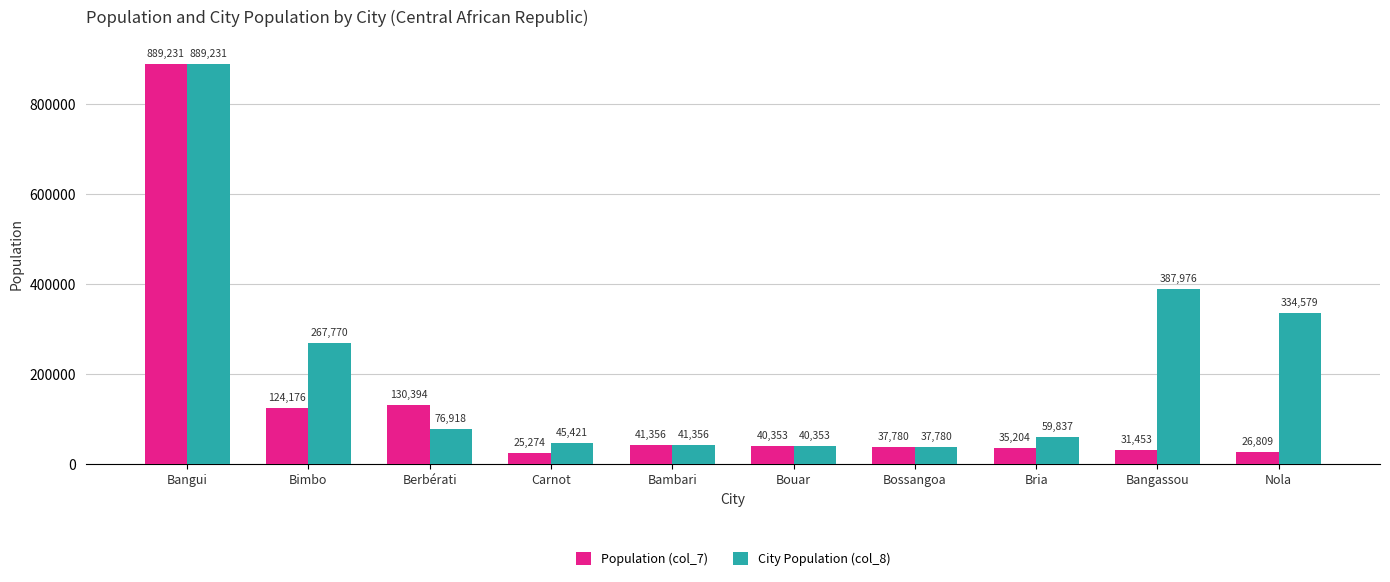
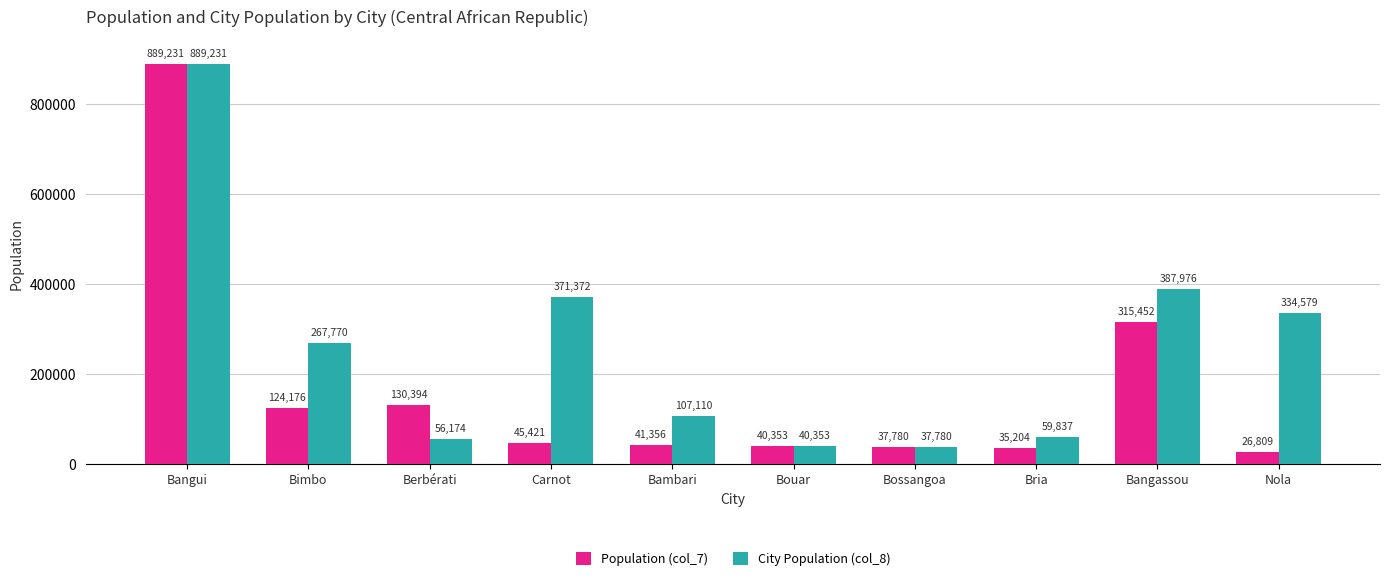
  {
    "Population (col_7)": {
      "Bangui": "889,231",
      "Bimbo": "124,176",
      "Berbérati": "130,394",
-     "Carnot": "25,274",
+     "Carnot": "45,421",
      "Bambari": "41,356",
      "Bouar": "40,353",
      "Bossangoa": "37,780",
      "Bria": "35,204",
-     "Bangassou": "31,453",
+     "Bangassou": "315,452",
      "Nola": "26,809"
    },
    "City Population (col_8)": {
      "Bangui": "889,231",
      "Bimbo": "267,770",
-     "Berbérati": "76,918",
-     "Carnot": "45,421",
-     "Bambari": "41,356",
+     "Berbérati": "56,174",
+     "Carnot": "371,372",
+     "Bambari": "107,110",
      "Bouar": "40,353",
      "Bossangoa": "37,780",
      "Bria": "59,837",
      "Bangassou": "387,976",
      "Nola": "334,579"
    }
  }
